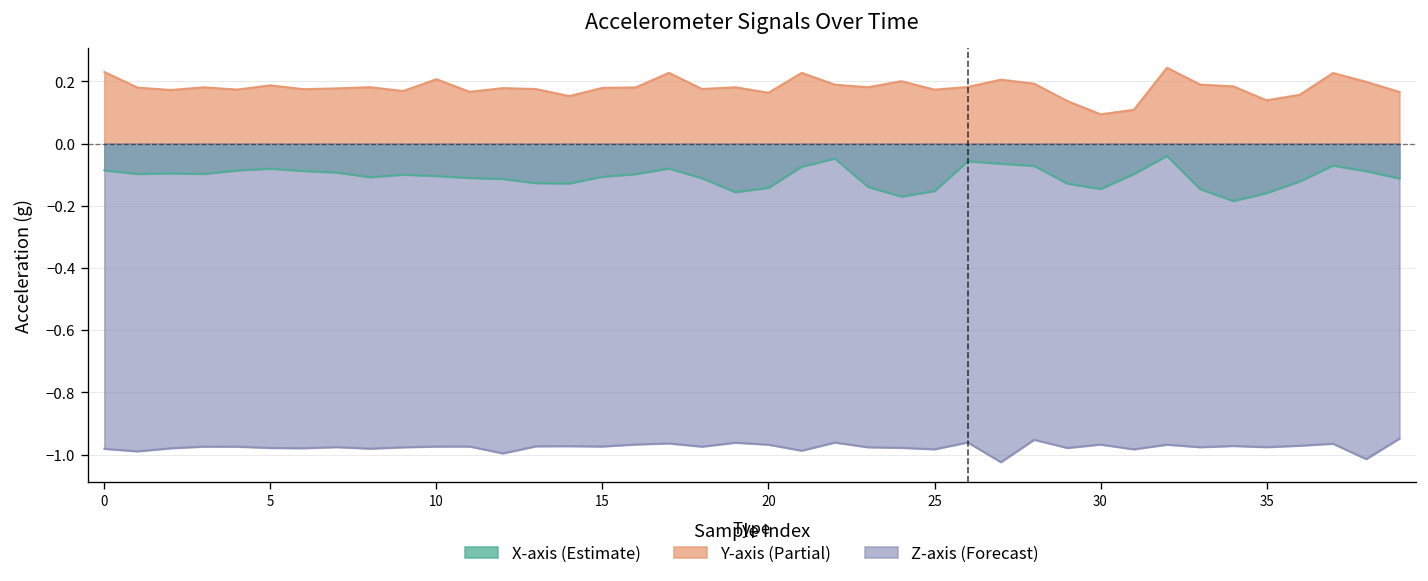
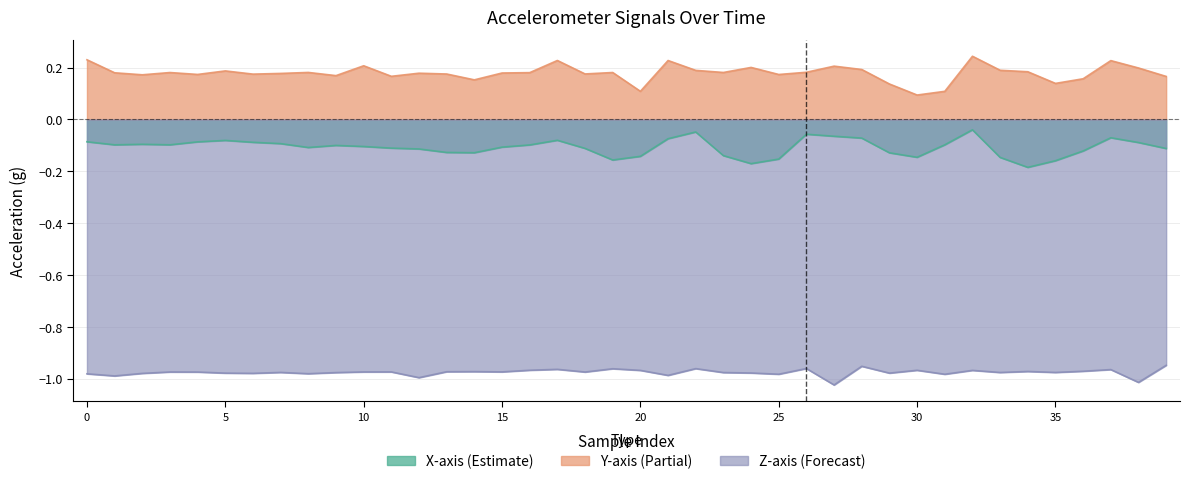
  {
    "Y-axis (Partial)": {
      "0": 0.23,
      "5": 0.19,
      "10": 0.21,
      "15": 0.18,
-     "20": 0.16,
+     "20": 0.11,
      "25": 0.17,
      "30": 0.09,
      "35": 0.14
    }
  }
